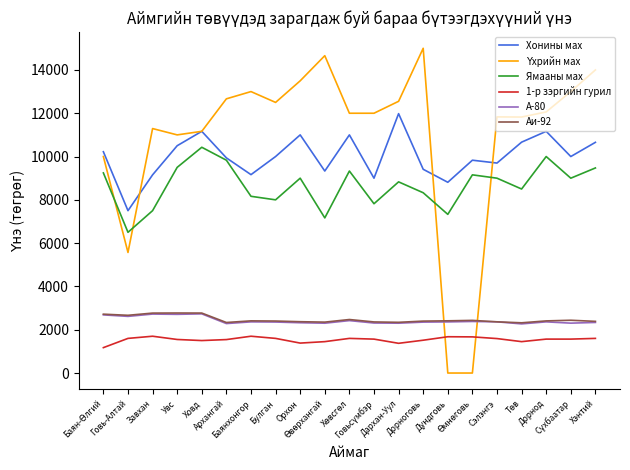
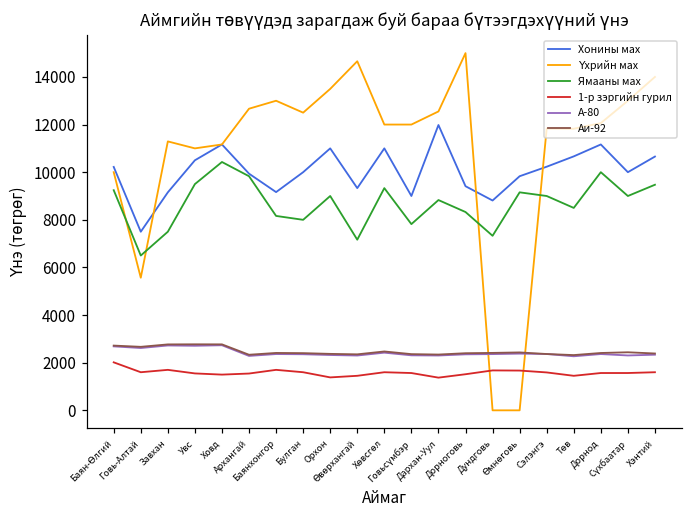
  {
    "Хонины мах": {
      "Баян-Өлгий": 10200,
      "Говь-Алтай": 7500,
      "Завхан": 9200,
      "Увс": 10500,
      "Баянхонгор": 9200,
      "Булган": 10000,
      "Орхон": 11000,
      "Өвөрхангай": 9300,
      "Хөвсгөл": 11000,
      "Говьсүмбэр": 9000,
      "Дархан-Уул": 12000,
      "Дорноговь": 9400,
      "Дундговь": 8800,
      "Өмнөговь": 9800,
-     "Сэлэнгэ": 9700,
+     "Сэлэнгэ": 10200,
      "Төв": 10700,
      "Дорнод": 11200,
      "Сүхбаатар": 10000,
      "Хэнтий": 10700
    },
    "Үхрийн мах": {
      "Баян-Өлгий": 10000,
      "Говь-Алтай": 5600,
      "Завхан": 11300,
      "Увс": 11000,
      "Архангай": 12700,
      "Баянхонгор": 13000,
      "Булган": 12500,
      "Орхон": 13500,
      "Өвөрхангай": 14700,
      "Хөвсгөл": 12000,
      "Говьсүмбэр": 12000,
      "Дархан-Уул": 12600,
      "Дорноговь": 15000,
      "Дундговь": 0,
      "Өмнөговь": 0
    },
    "Ямааны мах": {
      "Баян-Өлгий": 9200,
      "Говь-Алтай": 6500,
      "Завхан": 7500,
      "Увс": 9500,
      "Ховд": 10400,
      "Баянхонгор": 8200,
      "Булган": 8000,
      "Орхон": 9000,
      "Өвөрхангай": 7200,
      "Хөвсгөл": 9300,
      "Говьсүмбэр": 7800,
      "Дархан-Уул": 8800,
      "Дорноговь": 8300,
      "Дундговь": 7300,
      "Өмнөговь": 9200,
      "Сэлэнгэ": 9000,
      "Төв": 8500,
      "Дорнод": 10000,
      "Сүхбаатар": 9000,
      "Хэнтий": 9500
    },
    "1-р зэргийн гурил": {
-     "Баян-Өлгий": 1200,
+     "Баян-Өлгий": 2000,
      "Говь-Алтай": 1600,
      "Завхан": 1700,
      "Увс": 1600,
      "Ховд": 1500,
      "Архангай": 1500,
      "Баянхонгор": 1700,
      "Булган": 1600,
      "Орхон": 1400,
      "Өвөрхангай": 1500,
      "Хөвсгөл": 1600,
      "Говьсүмбэр": 1600,
      "Дархан-Уул": 1400,
      "Дорноговь": 1500,
      "Дундговь": 1700,
      "Өмнөговь": 1700,
      "Сэлэнгэ": 1600,
      "Төв": 1500,
      "Дорнод": 1600,
      "Сүхбаатар": 1600,
      "Хэнтий": 1600
    },
    "А-80": {
      "Сүхбаатар": 2300
    },
    "Аи-92": {
      "Сүхбаатар": 2400
    }
  }
